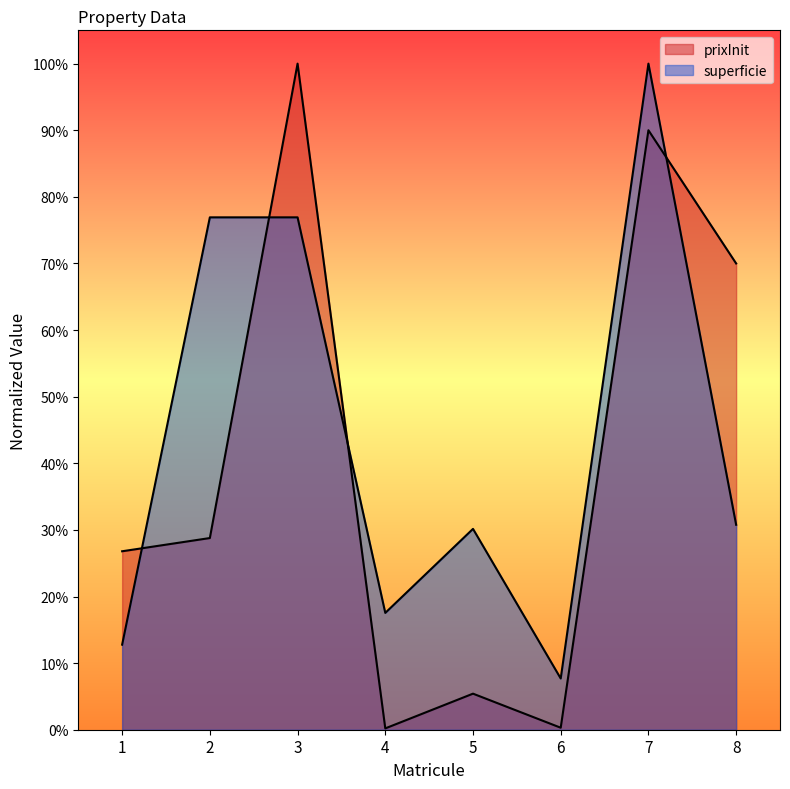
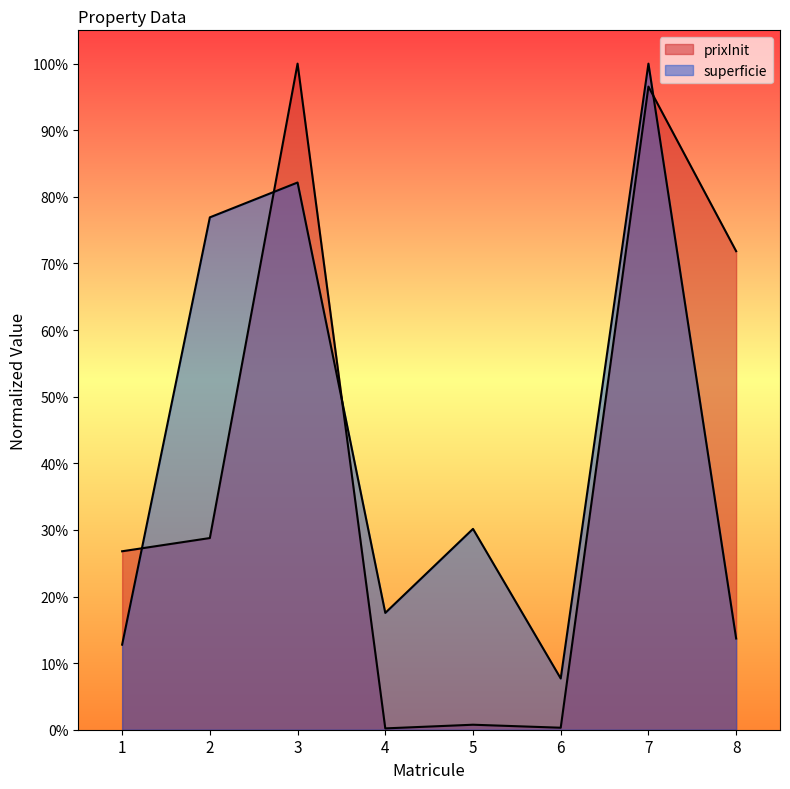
  {
    "prixInit": {
      "1": "27%",
      "2": "29%",
      "3": "100%",
      "4": "0%",
-     "5": "5%",
+     "5": "1%",
      "6": "0%",
-     "7": "90%",
-     "8": "70%"
+     "7": "97%",
+     "8": "72%"
    },
    "superficie": {
      "1": "13%",
      "2": "77%",
-     "3": "77%",
+     "3": "82%",
      "4": "18%",
      "5": "30%",
      "6": "8%",
      "7": "100%",
-     "8": "31%"
+     "8": "14%"
    }
  }
